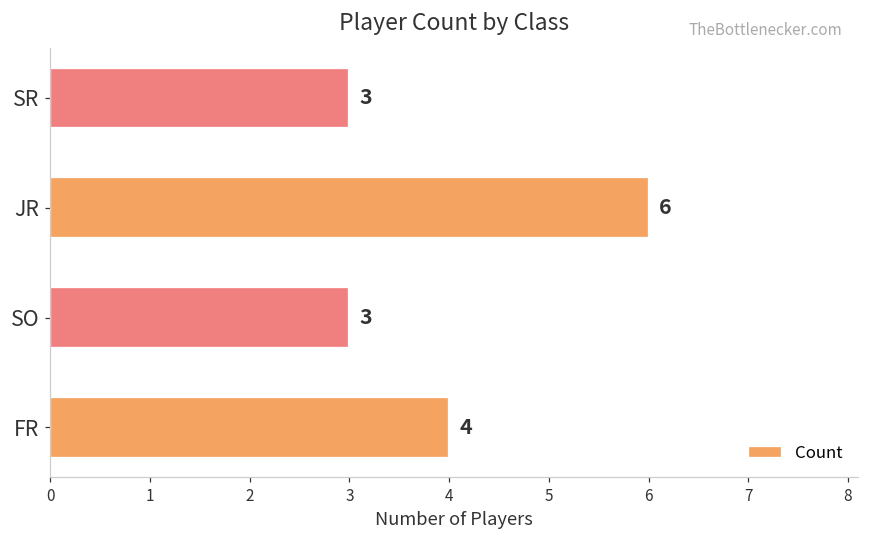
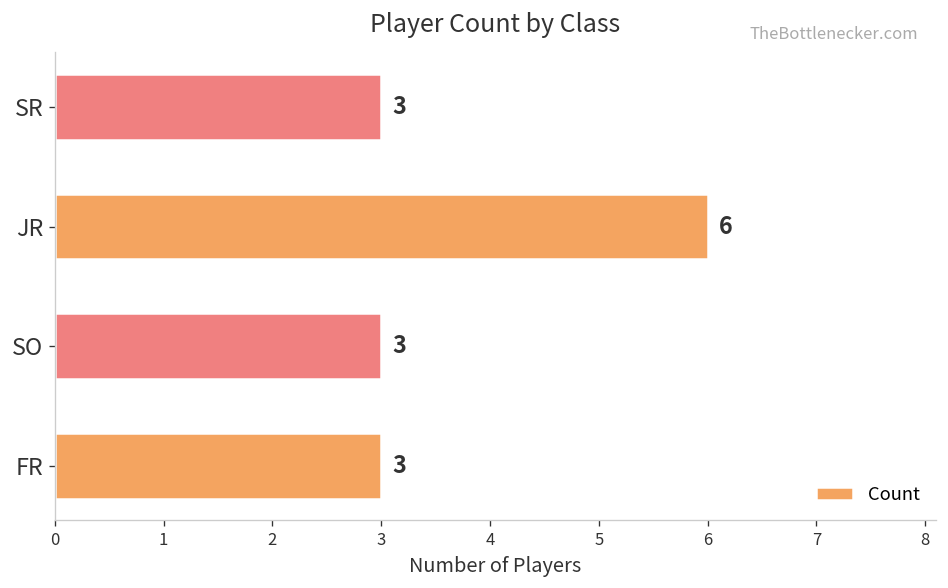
  {
    "SR": 3,
    "JR": 6,
    "SO": 3,
-   "FR": 4
+   "FR": 3
  }
